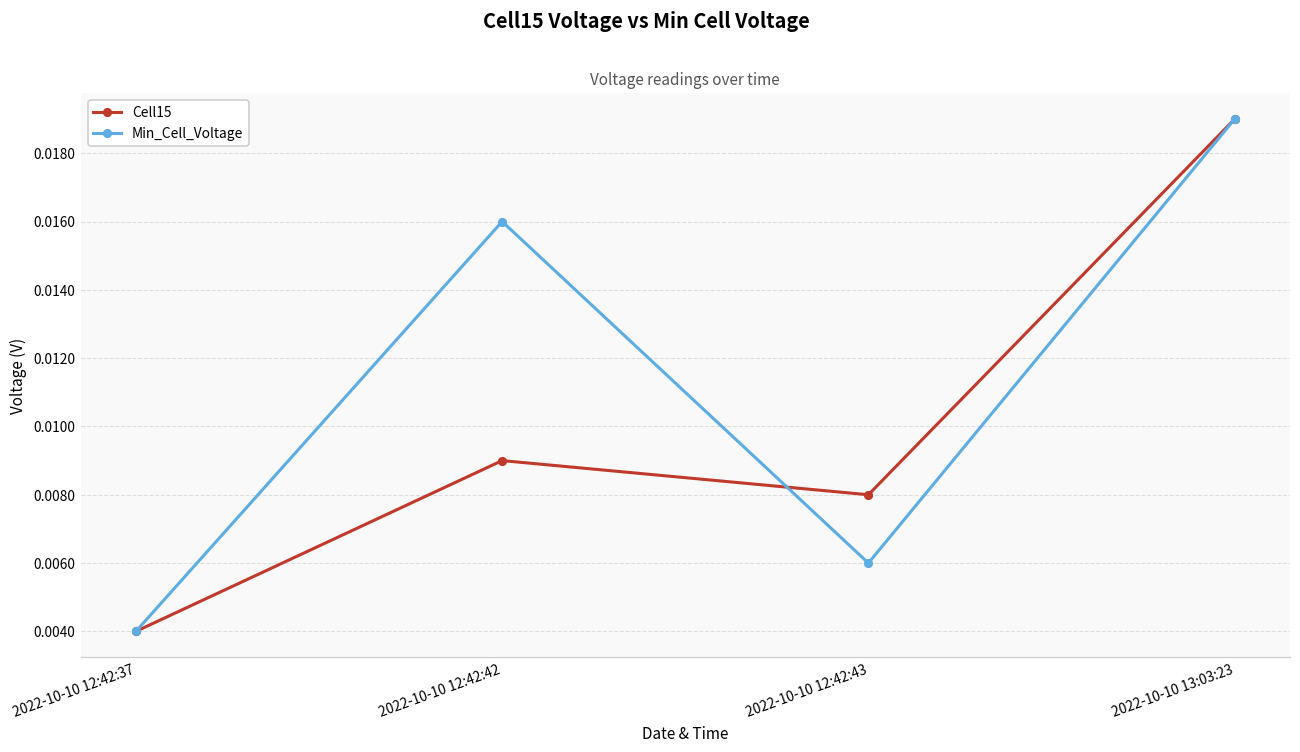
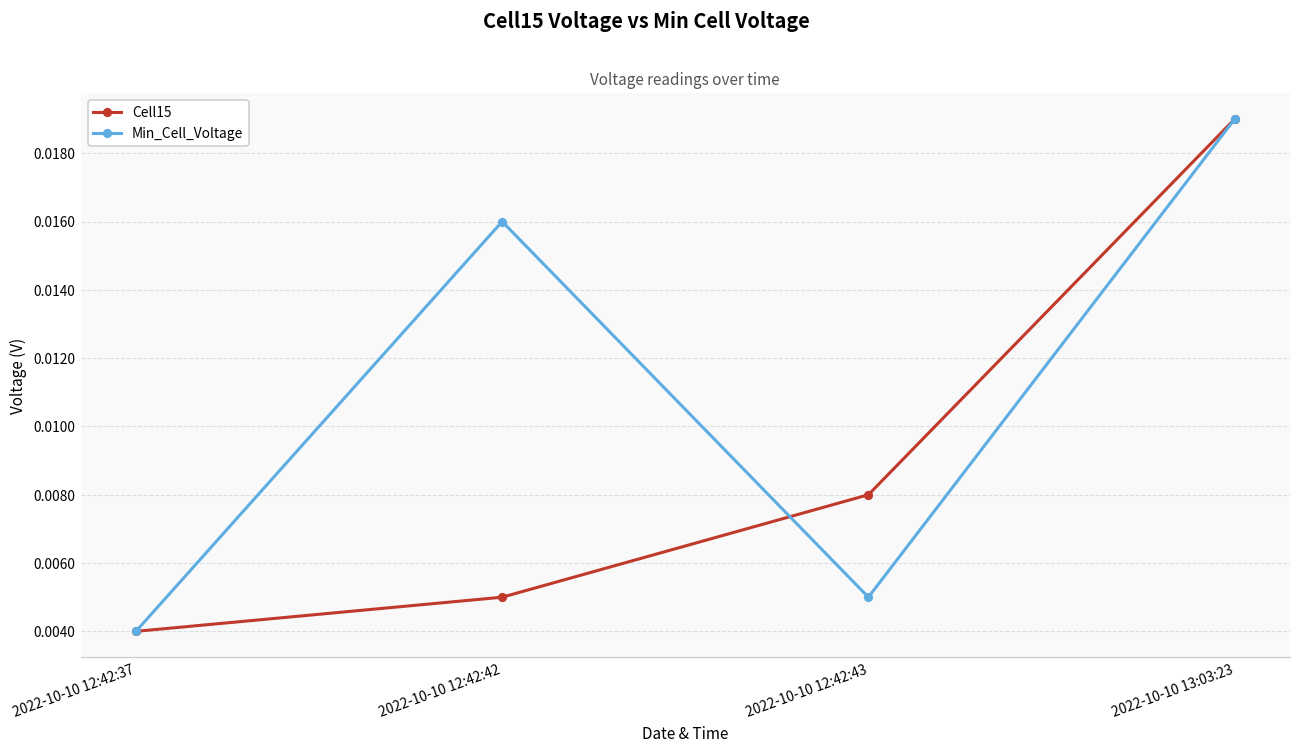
  {
    "Cell15": {
-     "2022-10-10 12:42:42": 0.009,
+     "2022-10-10 12:42:42": 0.005,
      "2022-10-10 12:42:43": 0.008
    },
    "Min_Cell_Voltage": {
      "2022-10-10 12:42:42": 0.016,
-     "2022-10-10 12:42:43": 0.006
+     "2022-10-10 12:42:43": 0.005
    }
  }
